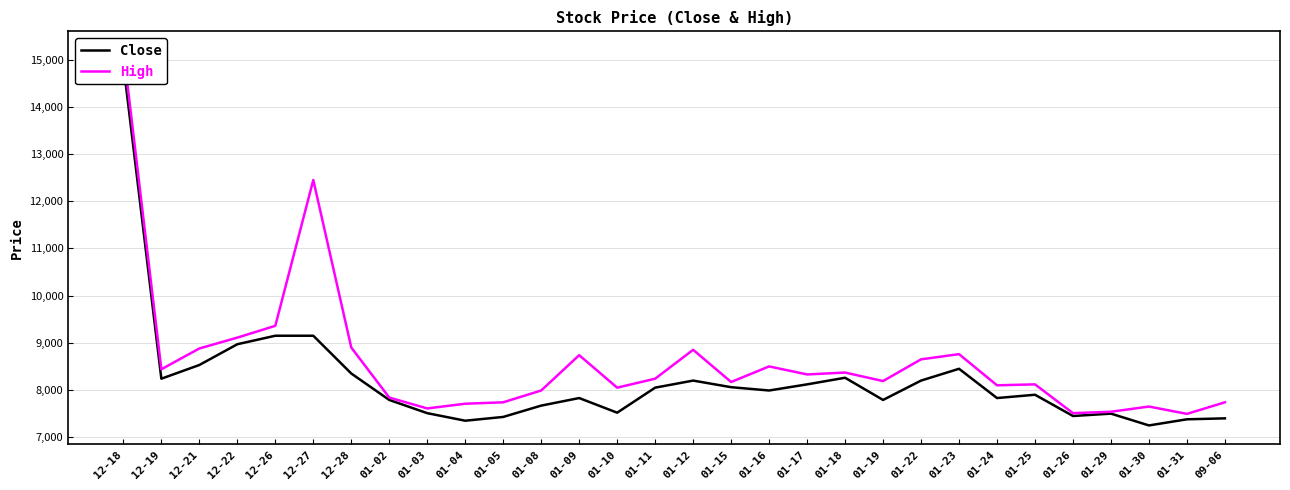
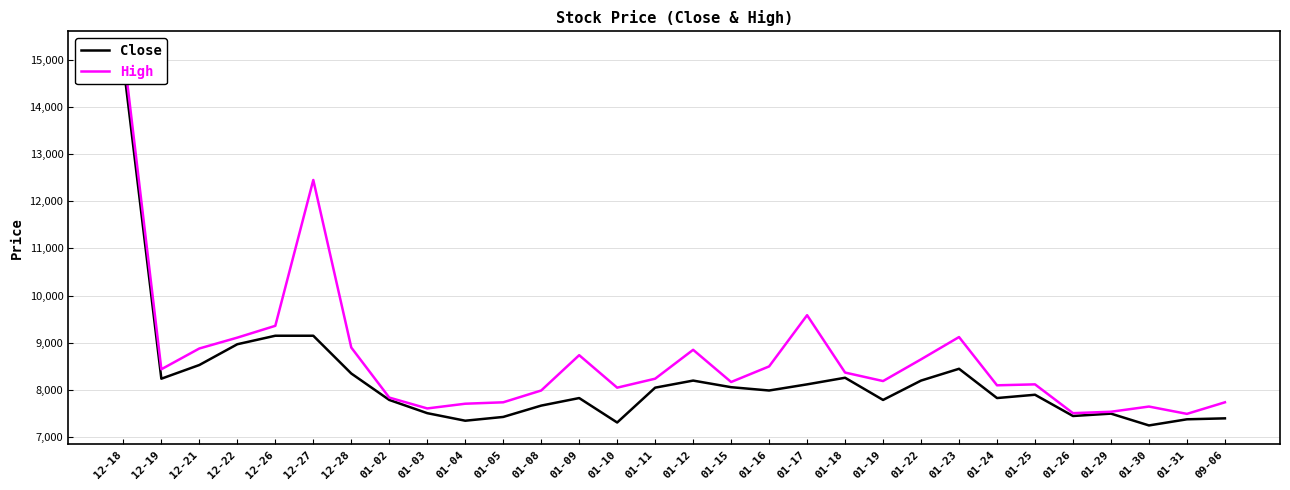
  {
    "Close": {
      "12-19": "8,200",
      "12-21": "8,500",
      "12-22": "9,000",
      "12-26": "9,200",
      "12-27": "9,200",
      "12-28": "8,400",
      "01-03": "7,500",
      "01-04": "7,400",
      "01-05": "7,400",
      "01-08": "7,700",
      "01-09": "7,800",
-     "01-10": "7,500",
+     "01-10": "7,300",
      "01-11": "8,100",
      "01-12": "8,200",
      "01-15": "8,100",
      "01-16": "8,000",
      "01-17": "8,100",
      "01-18": "8,300",
      "01-19": "7,800",
      "01-22": "8,200",
      "01-23": "8,500",
      "01-24": "7,800",
      "01-25": "7,900",
      "01-26": "7,500",
      "01-30": "7,300",
      "01-31": "7,400",
      "09-06": "7,400"
    },
    "High": {
      "12-19": "8,400",
      "12-21": "8,900",
      "12-22": "9,100",
      "12-26": "9,400",
      "12-27": "12,400",
      "12-28": "8,900",
      "01-03": "7,600",
      "01-04": "7,700",
      "01-05": "7,700",
      "01-08": "8,000",
      "01-09": "8,700",
      "01-10": "8,100",
      "01-11": "8,200",
      "01-12": "8,900",
      "01-15": "8,200",
      "01-16": "8,500",
-     "01-17": "8,300",
+     "01-17": "9,600",
      "01-18": "8,400",
      "01-19": "8,200",
      "01-22": "8,700",
-     "01-23": "8,800",
+     "01-23": "9,100",
      "01-24": "8,100",
      "01-25": "8,100",
      "01-26": "7,500",
      "01-30": "7,700",
      "01-31": "7,500",
      "09-06": "7,700"
    }
  }
